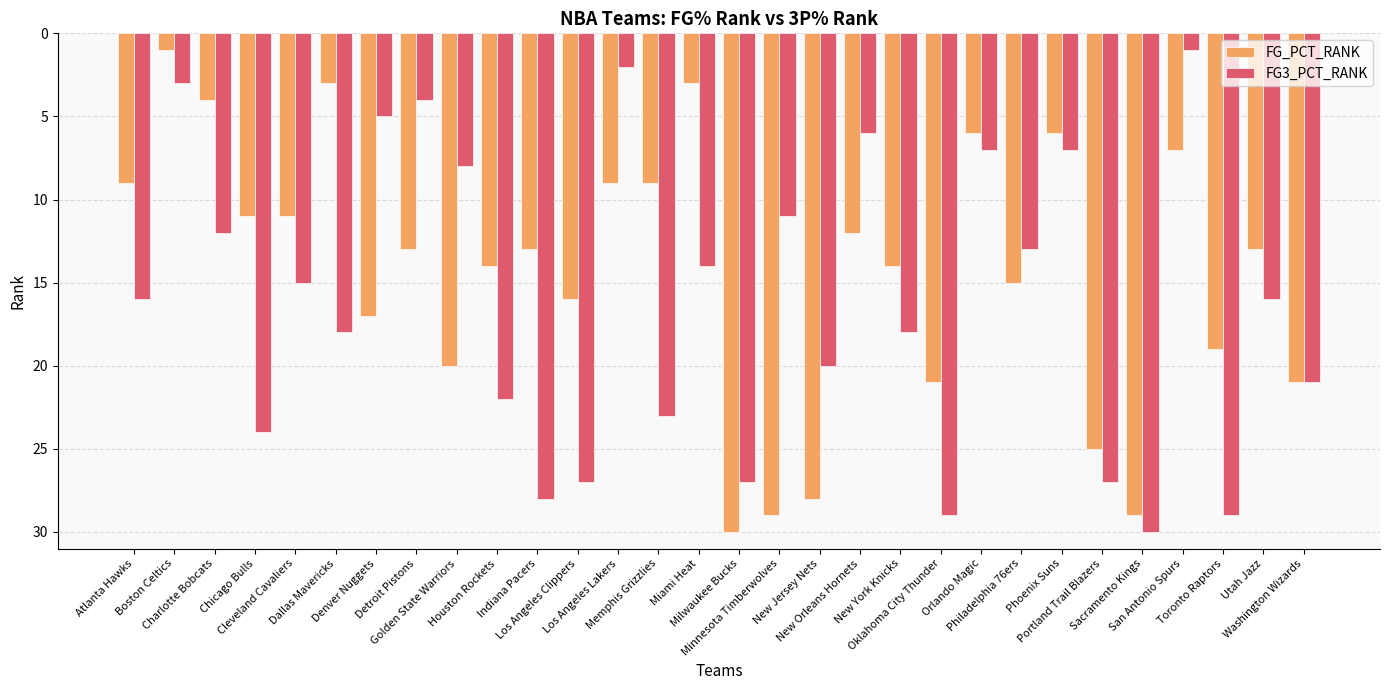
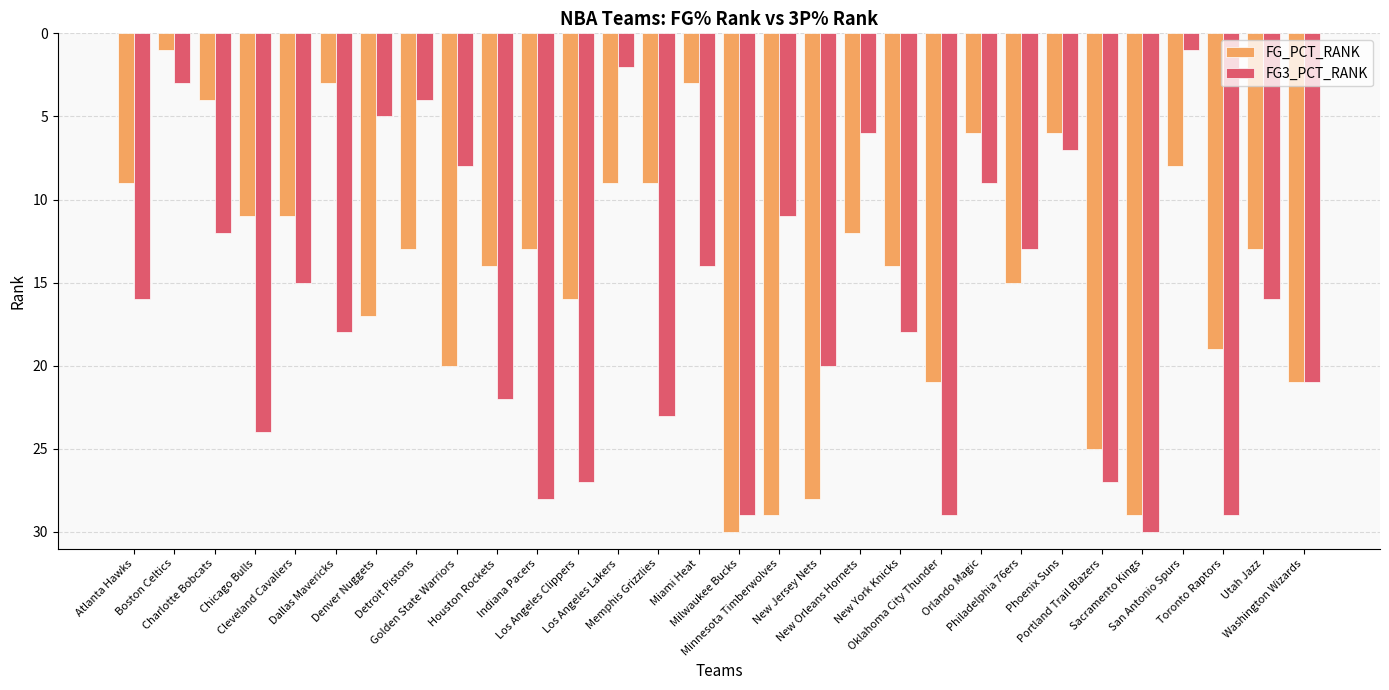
  {
    "FG_PCT_RANK": {
      "Atlanta Hawks": 9,
      "Boston Celtics": 1,
      "Charlotte Bobcats": 4,
      "Chicago Bulls": 11,
      "Cleveland Cavaliers": 11,
      "Dallas Mavericks": 3,
      "Denver Nuggets": 17,
      "Detroit Pistons": 13,
      "Golden State Warriors": 20,
      "Houston Rockets": 14,
      "Indiana Pacers": 13,
      "Los Angeles Clippers": 16,
      "Los Angeles Lakers": 9,
      "Memphis Grizzlies": 9,
      "Miami Heat": 3,
      "Milwaukee Bucks": 30,
      "Minnesota Timberwolves": 29,
      "New Jersey Nets": 28,
      "New Orleans Hornets": 12,
      "New York Knicks": 14,
      "Oklahoma City Thunder": 21,
      "Orlando Magic": 6,
      "Philadelphia 76ers": 15,
      "Phoenix Suns": 6,
      "Portland Trail Blazers": 25,
      "Sacramento Kings": 29,
-     "San Antonio Spurs": 7,
+     "San Antonio Spurs": 8,
      "Toronto Raptors": 19,
      "Utah Jazz": 13,
      "Washington Wizards": 21
    },
    "FG3_PCT_RANK": {
      "Atlanta Hawks": 16,
      "Boston Celtics": 3,
      "Charlotte Bobcats": 12,
      "Chicago Bulls": 24,
      "Cleveland Cavaliers": 15,
      "Dallas Mavericks": 18,
      "Denver Nuggets": 5,
      "Detroit Pistons": 4,
      "Golden State Warriors": 8,
      "Houston Rockets": 22,
      "Indiana Pacers": 28,
      "Los Angeles Clippers": 27,
      "Los Angeles Lakers": 2,
      "Memphis Grizzlies": 23,
      "Miami Heat": 14,
-     "Milwaukee Bucks": 27,
+     "Milwaukee Bucks": 29,
      "Minnesota Timberwolves": 11,
      "New Jersey Nets": 20,
      "New Orleans Hornets": 6,
      "New York Knicks": 18,
      "Oklahoma City Thunder": 29,
-     "Orlando Magic": 7,
+     "Orlando Magic": 9,
      "Philadelphia 76ers": 13,
      "Phoenix Suns": 7,
      "Portland Trail Blazers": 27,
      "Sacramento Kings": 30,
      "San Antonio Spurs": 1,
      "Toronto Raptors": 29,
      "Utah Jazz": 16,
      "Washington Wizards": 21
    }
  }
